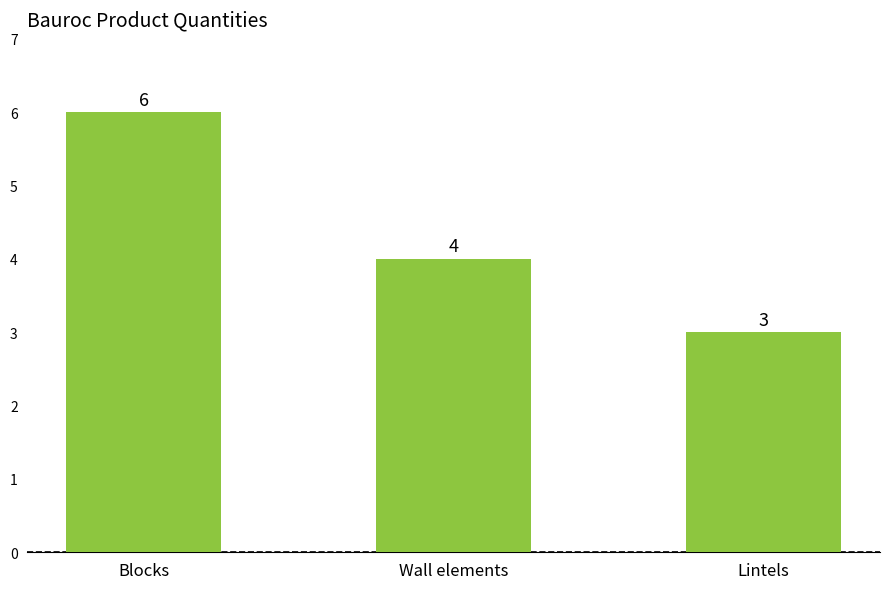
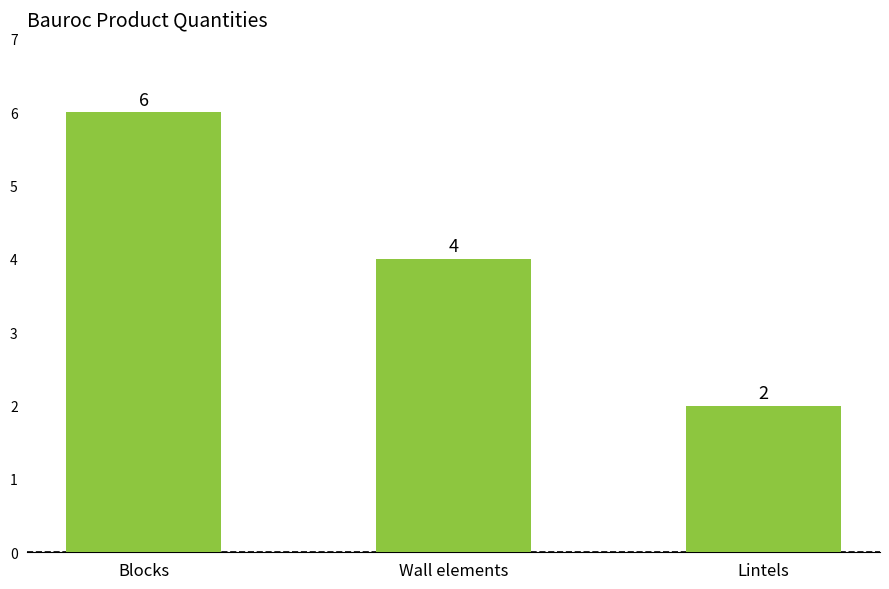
  {
    "Blocks": 6,
    "Wall elements": 4,
-   "Lintels": 3
+   "Lintels": 2
  }
